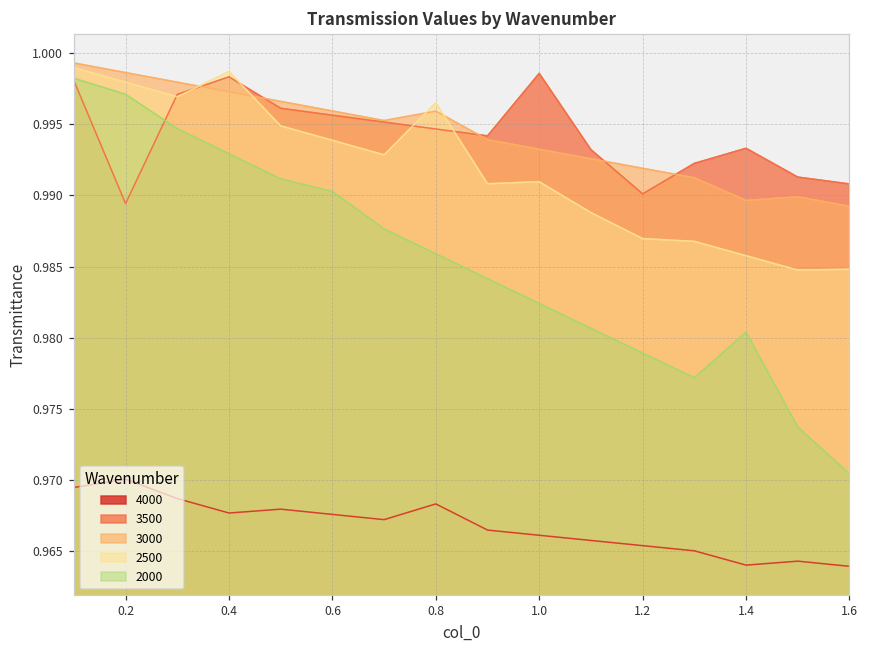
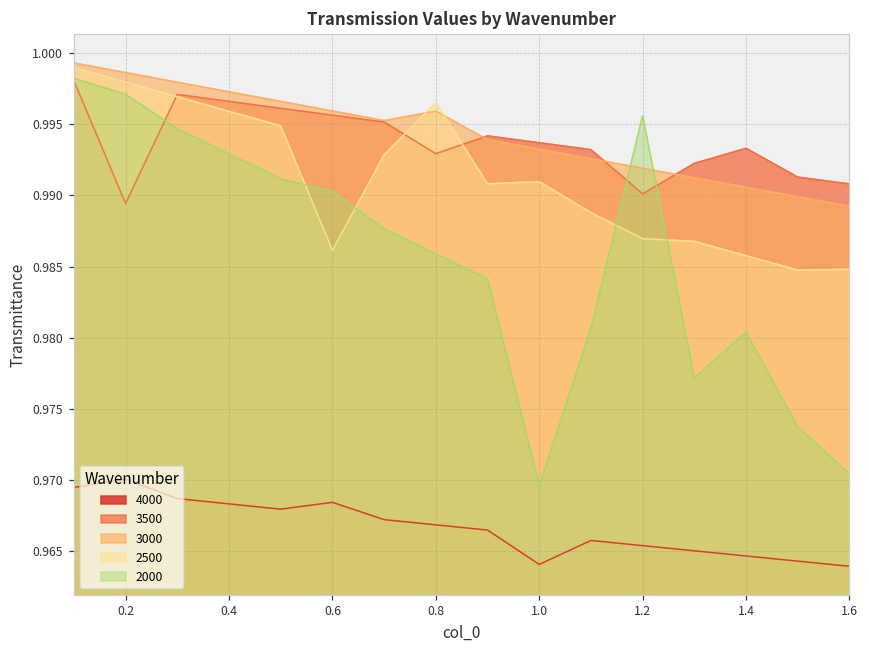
  {
    "4000": {
-     "0.4": 0.9677,
-     "0.6": 0.9676,
-     "0.8": 0.9683,
-     "1.0": 0.9661,
+     "0.4": 0.9683,
+     "0.6": 0.9685,
+     "0.8": 0.9669,
+     "1.0": 0.9641,
      "1.2": 0.9654,
-     "1.4": 0.9640,
+     "1.4": 0.9647,
      "1.6": 0.9640
    },
    "3500": {
      "0.2": 0.9894,
-     "0.4": 0.9983,
+     "0.4": 0.9966,
      "0.6": 0.9956,
-     "0.8": 0.9947,
-     "1.0": 0.9986,
+     "0.8": 0.9929,
+     "1.0": 0.9937,
      "1.2": 0.9901,
      "1.4": 0.9933,
      "1.6": 0.9908
    },
    "3000": {
      "0.2": 0.9986,
      "0.4": 0.9973,
      "0.6": 0.9959,
      "0.8": 0.9959,
      "1.0": 0.9932,
      "1.2": 0.9919,
-     "1.4": 0.9896,
+     "1.4": 0.9906,
      "1.6": 0.9892
    },
    "2500": {
      "0.2": 0.9980,
-     "0.4": 0.9987,
-     "0.6": 0.9939,
+     "0.4": 0.9959,
+     "0.6": 0.9861,
      "0.8": 0.9965,
      "1.0": 0.9910,
      "1.2": 0.9870,
      "1.4": 0.9858,
      "1.6": 0.9848
    },
    "2000": {
      "0.2": 0.9971,
      "0.4": 0.9929,
      "0.6": 0.9903,
      "0.8": 0.9859,
-     "1.0": 0.9824,
-     "1.2": 0.9789,
+     "1.0": 0.9696,
+     "1.2": 0.9956,
      "1.4": 0.9804,
      "1.6": 0.9705
    }
  }
